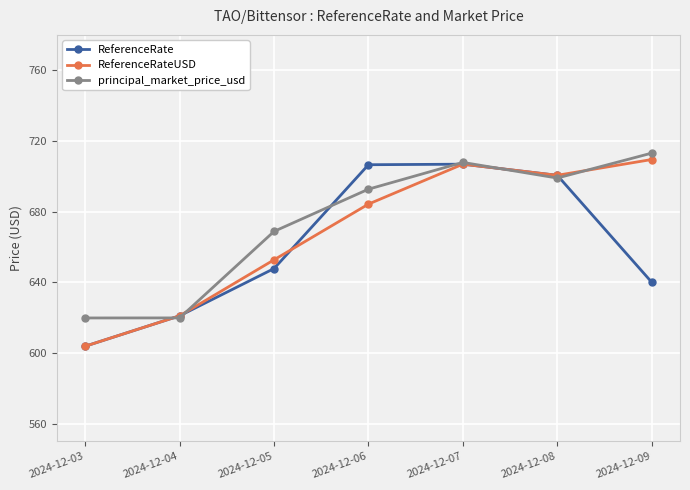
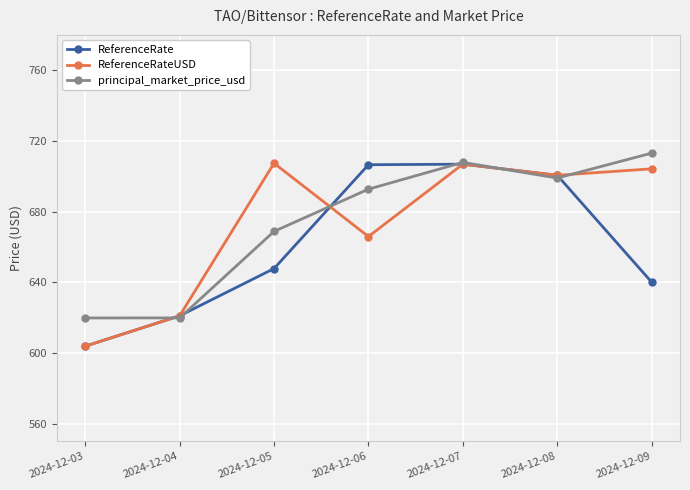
  {
    "ReferenceRate": {
      "2024-12-05": 648,
      "2024-12-06": 707,
      "2024-12-09": 640
    },
    "ReferenceRateUSD": {
-     "2024-12-05": 653,
-     "2024-12-06": 684,
-     "2024-12-09": 709
+     "2024-12-05": 707,
+     "2024-12-06": 666,
+     "2024-12-09": 704
    },
    "principal_market_price_usd": {
      "2024-12-03": 620,
      "2024-12-05": 669,
      "2024-12-06": 693,
      "2024-12-08": 699,
      "2024-12-09": 713
    }
  }
